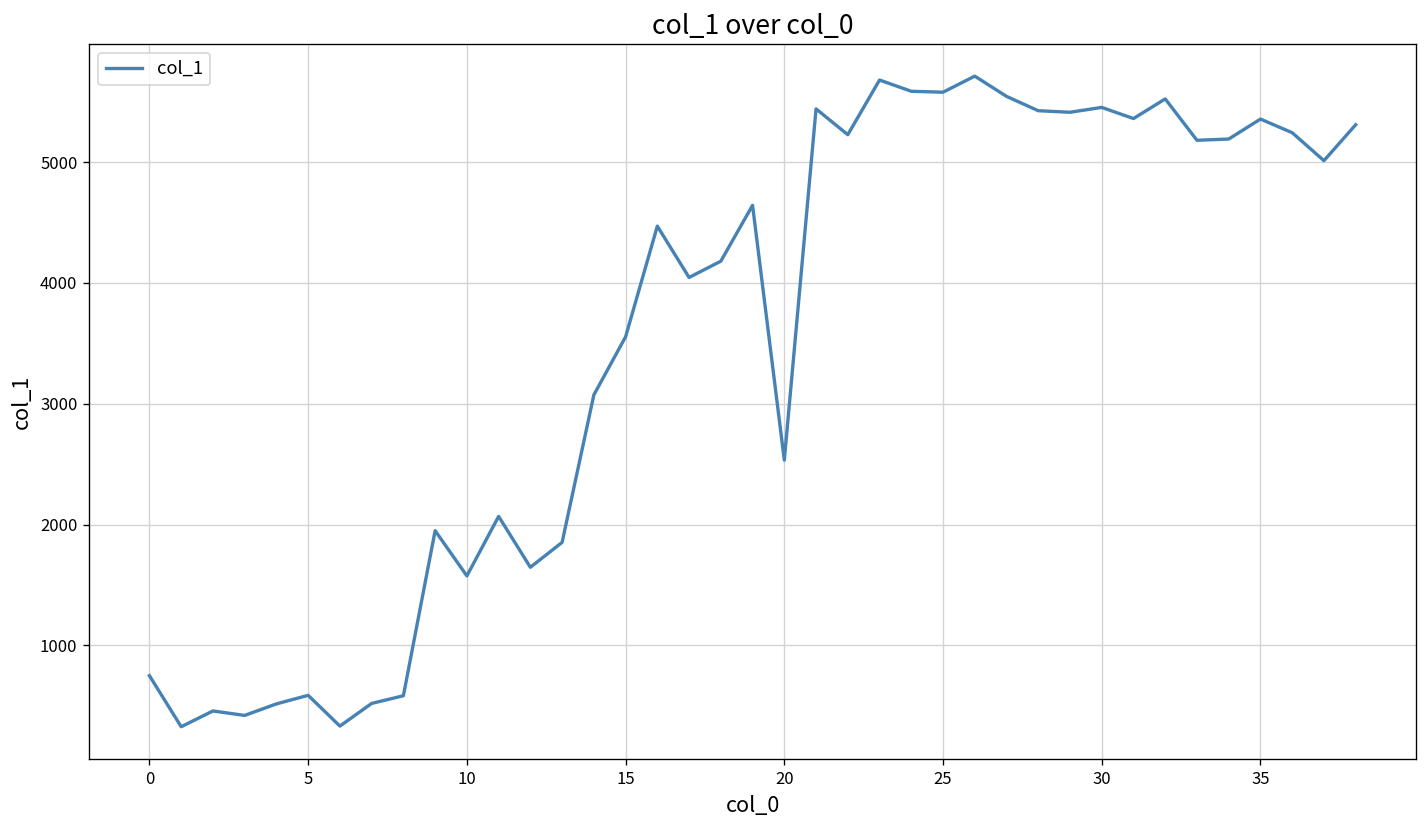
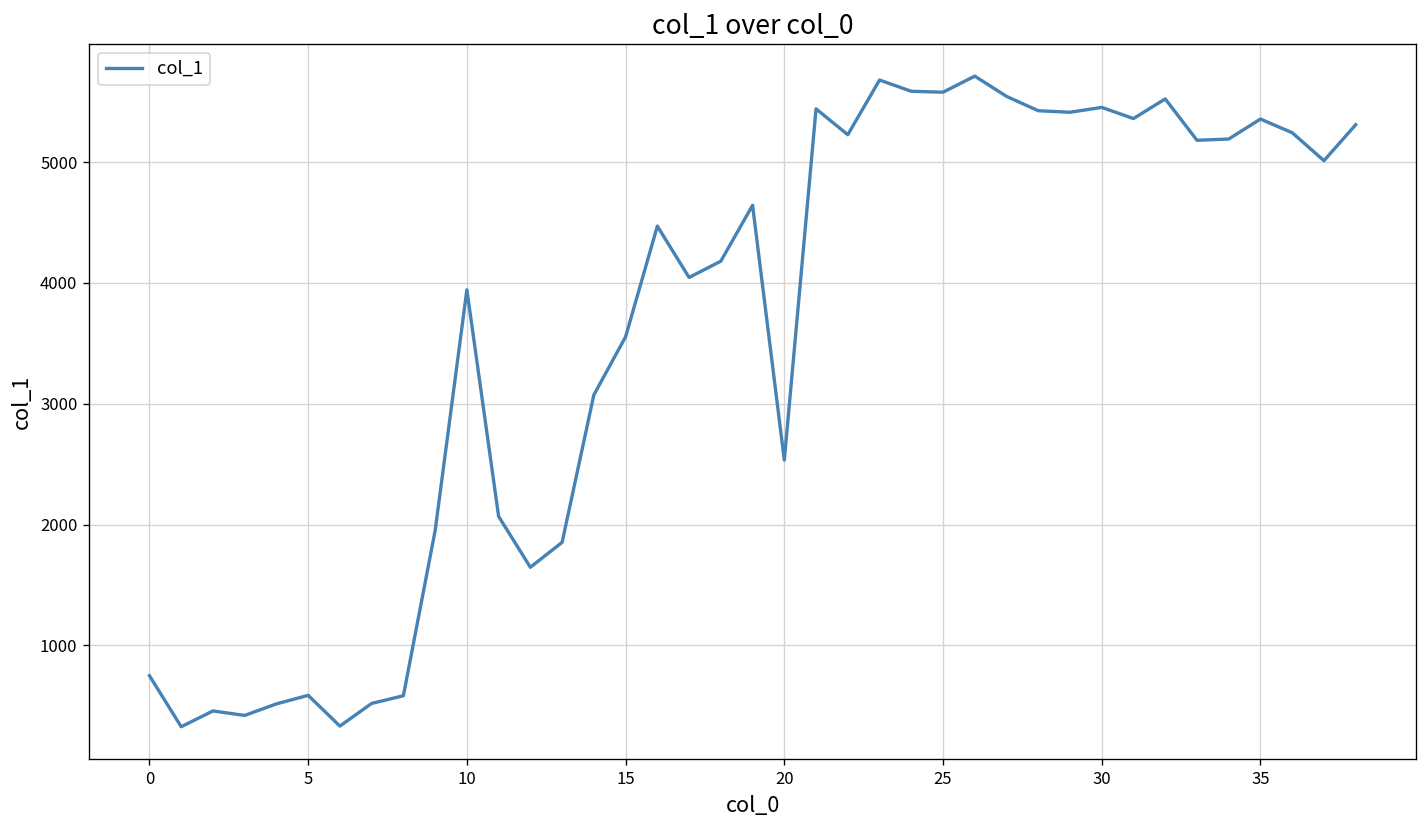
  {
    "0": 750,
    "5": 590,
-   "10": 1570,
+   "10": 3940,
    "15": 3550,
    "20": 2530,
    "25": 5580,
    "30": 5450,
    "35": 5360
  }
